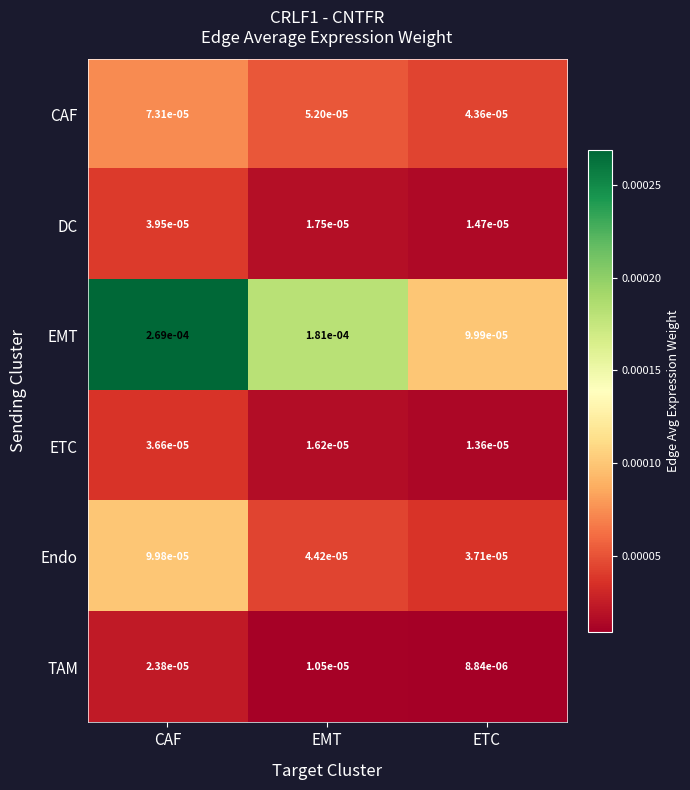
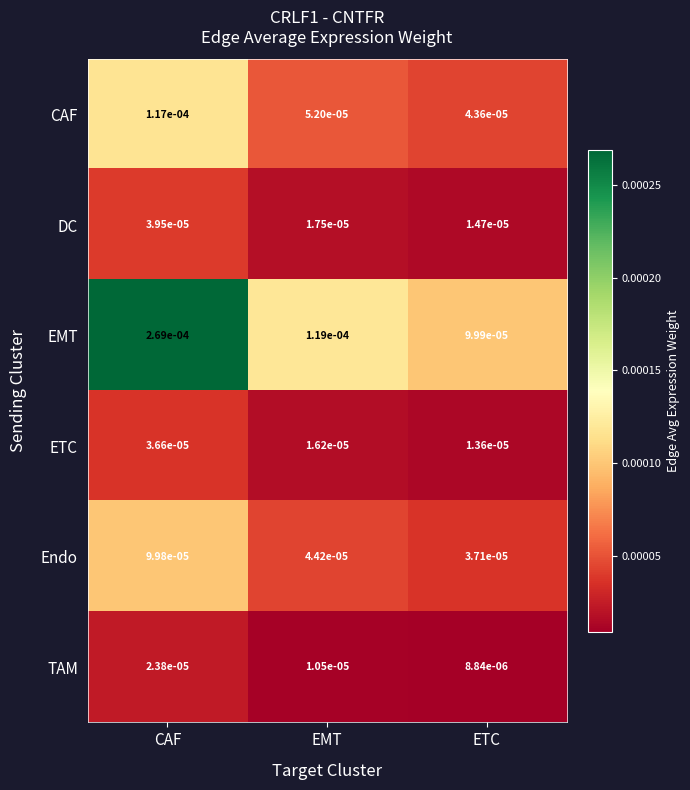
  {
    "CAF": {
-     "CAF": "7.31e-05",
+     "CAF": "1.17e-04",
      "EMT": "5.20e-05",
      "ETC": "4.36e-05"
    },
    "DC": {
      "CAF": "3.95e-05",
      "EMT": "1.75e-05",
      "ETC": "1.47e-05"
    },
    "EMT": {
      "CAF": "2.69e-04",
-     "EMT": "1.81e-04",
+     "EMT": "1.19e-04",
      "ETC": "9.99e-05"
    },
    "ETC": {
      "CAF": "3.66e-05",
      "EMT": "1.62e-05",
      "ETC": "1.36e-05"
    },
    "Endo": {
      "CAF": "9.98e-05",
      "EMT": "4.42e-05",
      "ETC": "3.71e-05"
    },
    "TAM": {
      "CAF": "2.38e-05",
      "EMT": "1.05e-05",
      "ETC": "8.84e-06"
    }
  }
